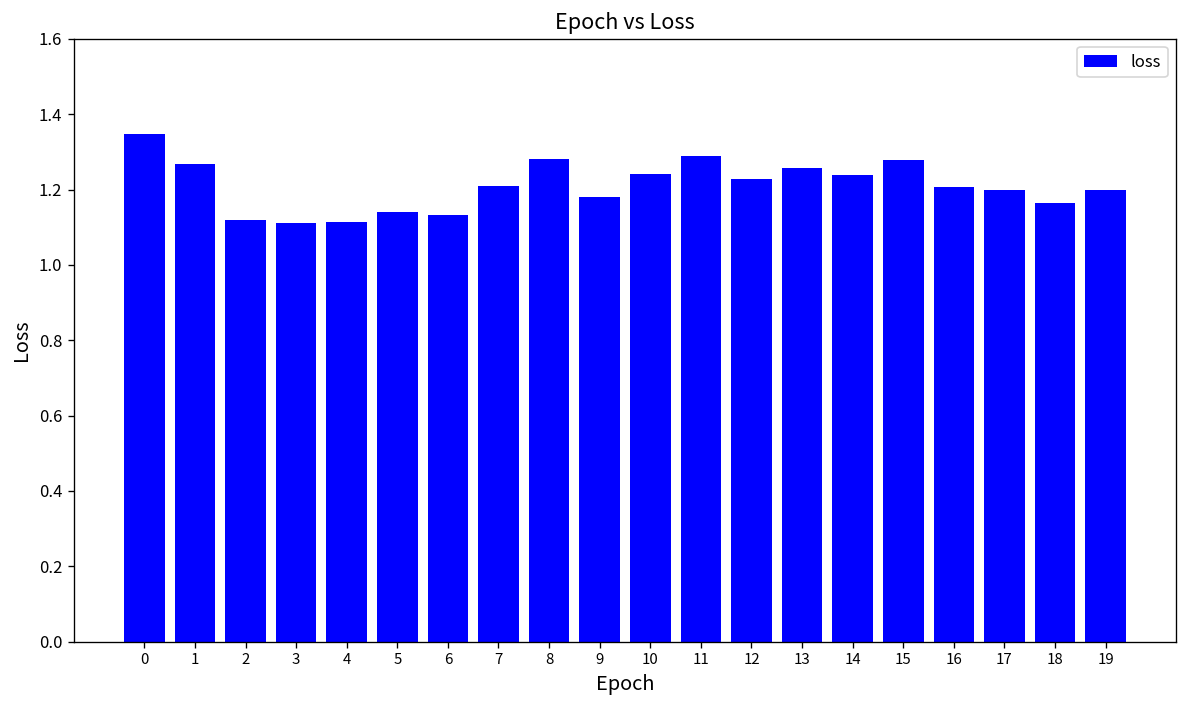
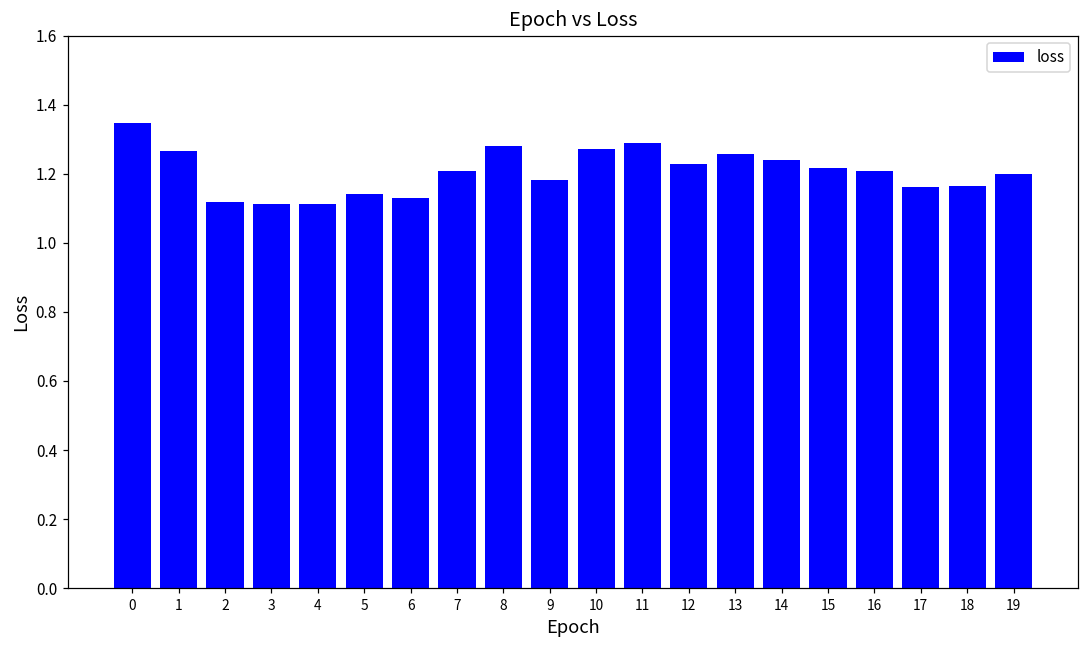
  {
    "0": 1.35,
    "1": 1.27,
    "2": 1.12,
    "3": 1.11,
    "4": 1.11,
    "5": 1.14,
    "6": 1.13,
    "7": 1.21,
    "8": 1.28,
    "9": 1.18,
-   "10": 1.24,
+   "10": 1.27,
    "11": 1.29,
    "12": 1.23,
    "13": 1.26,
    "14": 1.24,
-   "15": 1.28,
+   "15": 1.22,
    "16": 1.21,
-   "17": 1.20,
+   "17": 1.16,
    "18": 1.16,
    "19": 1.20
  }
